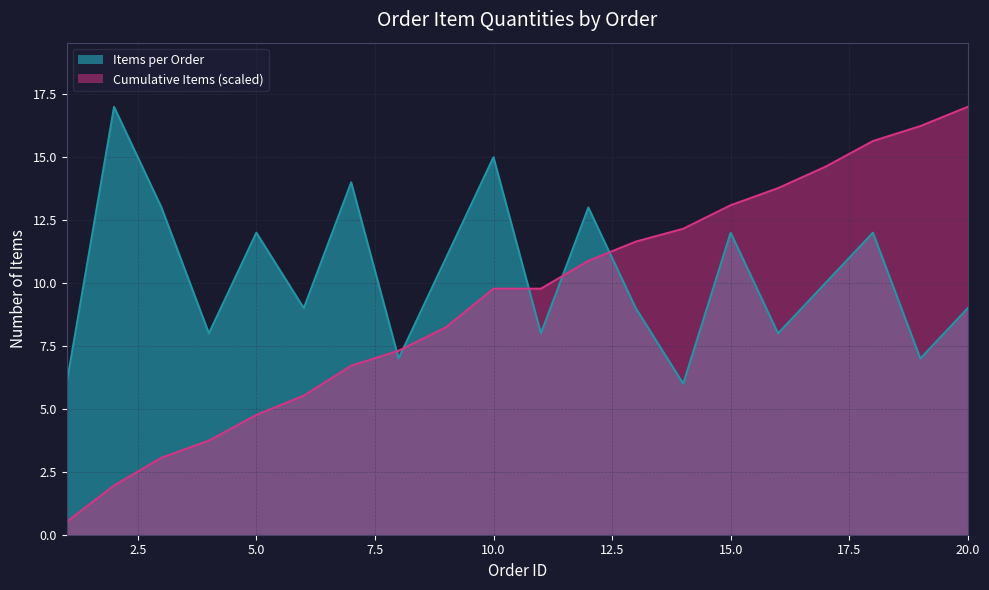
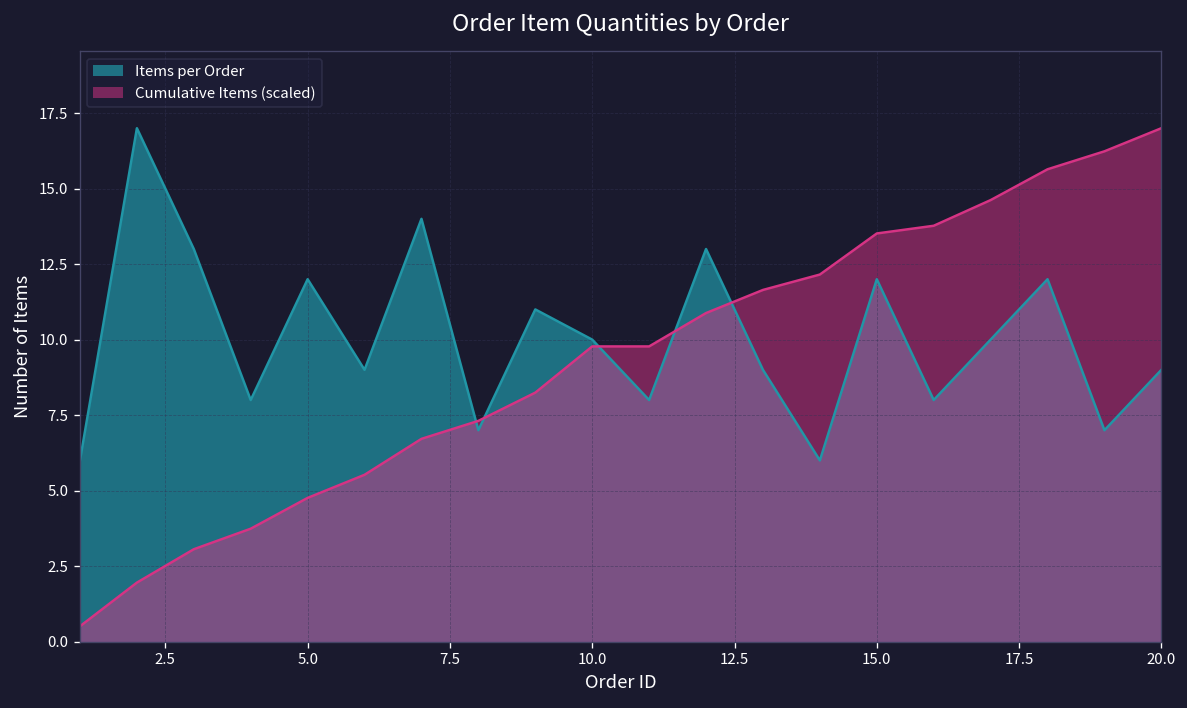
  {
    "Items per Order": {
      "5.0": 12,
-     "10.0": 15,
+     "10.0": 10,
      "15.0": 12,
      "20.0": 9
    },
    "Cumulative Items (scaled)": {
      "5.0": 4.8,
      "10.0": 9.8,
-     "15.0": 13.1,
+     "15.0": 13.5,
      "20.0": 17.0
    }
  }
